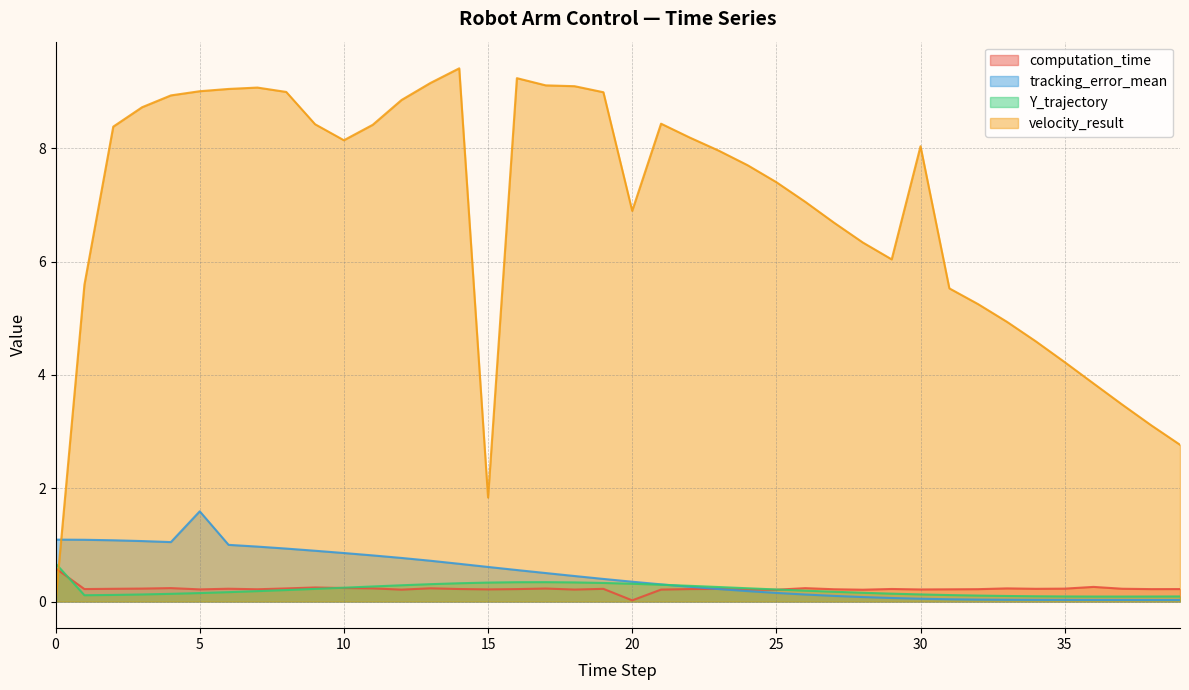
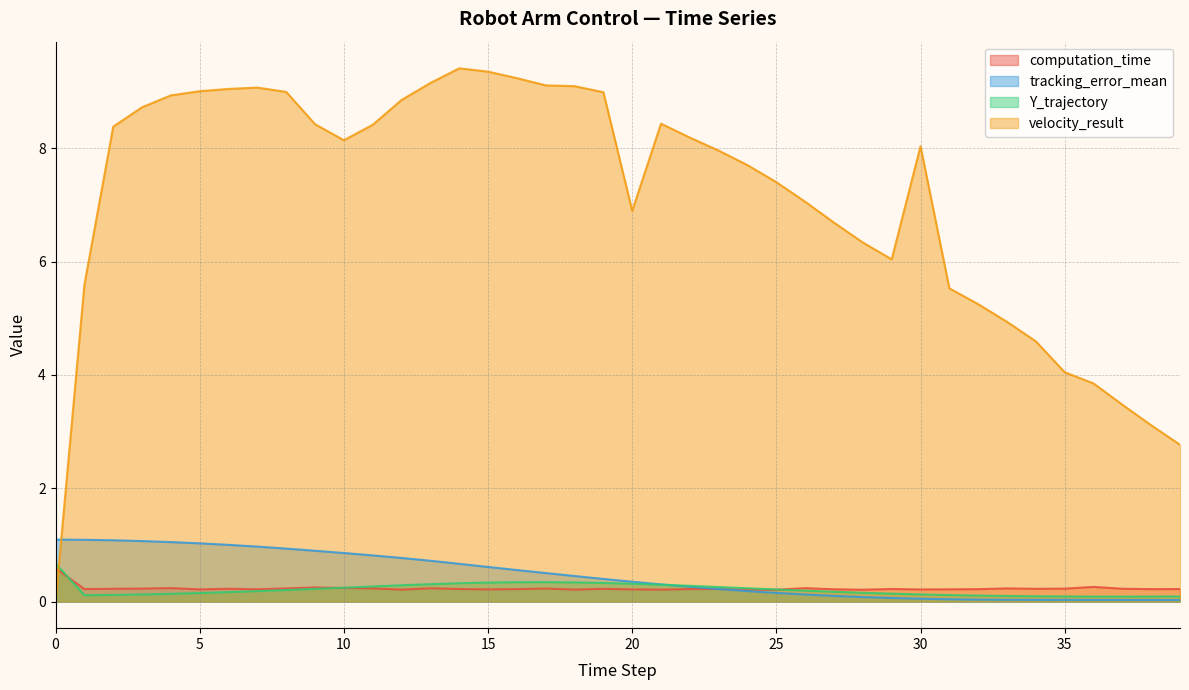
  {
    "computation_time": {
      "0": 0.6,
      "5": 0.2,
      "15": 0.2,
-     "20": 0.0,
+     "20": 0.2,
      "30": 0.2,
      "35": 0.2
    },
    "tracking_error_mean": {
      "0": 1.1,
-     "5": 1.6,
+     "5": 1.0,
      "10": 0.9,
      "15": 0.6,
      "25": 0.2,
      "30": 0.0,
      "35": 0.0
    },
    "Y_trajectory": {
      "0": 0.7,
      "5": 0.1,
      "15": 0.3,
      "30": 0.1,
      "35": 0.1
    },
    "velocity_result": {
      "0": 0.0,
      "5": 9.0,
      "10": 8.1,
-     "15": 1.8,
+     "15": 9.4,
      "20": 6.9,
      "25": 7.4,
      "30": 8.0,
-     "35": 4.2
+     "35": 4.0
    }
  }
